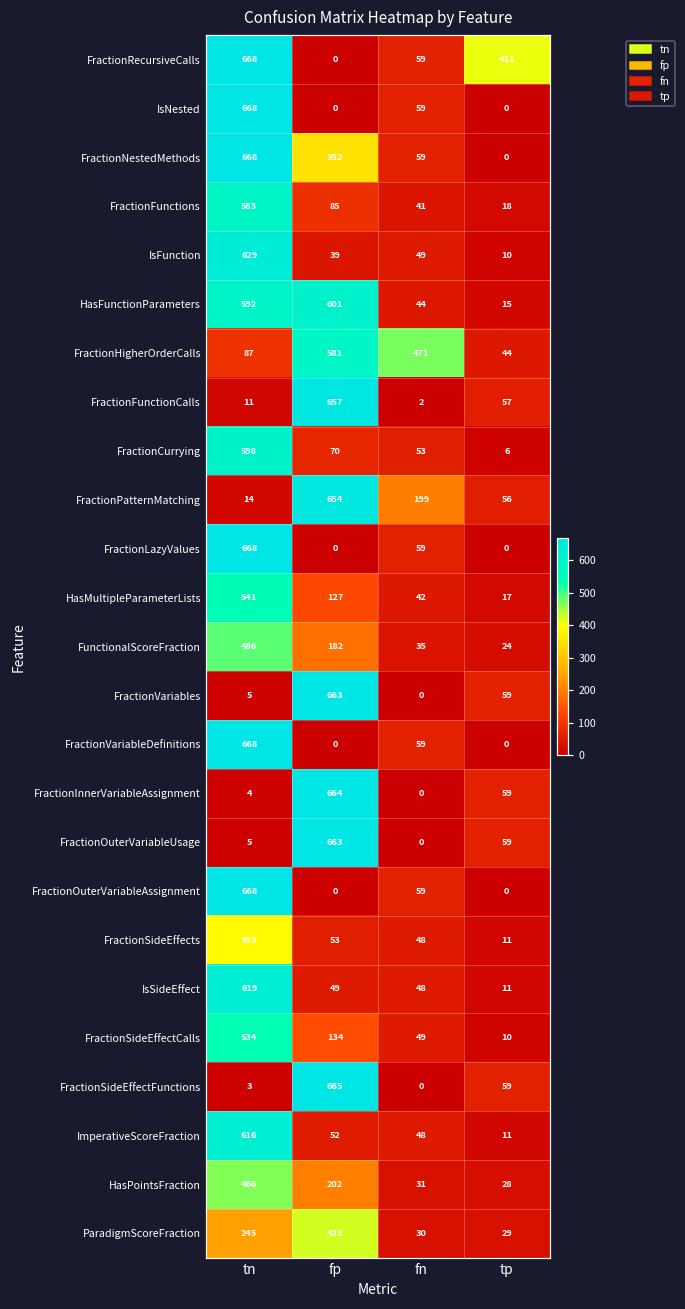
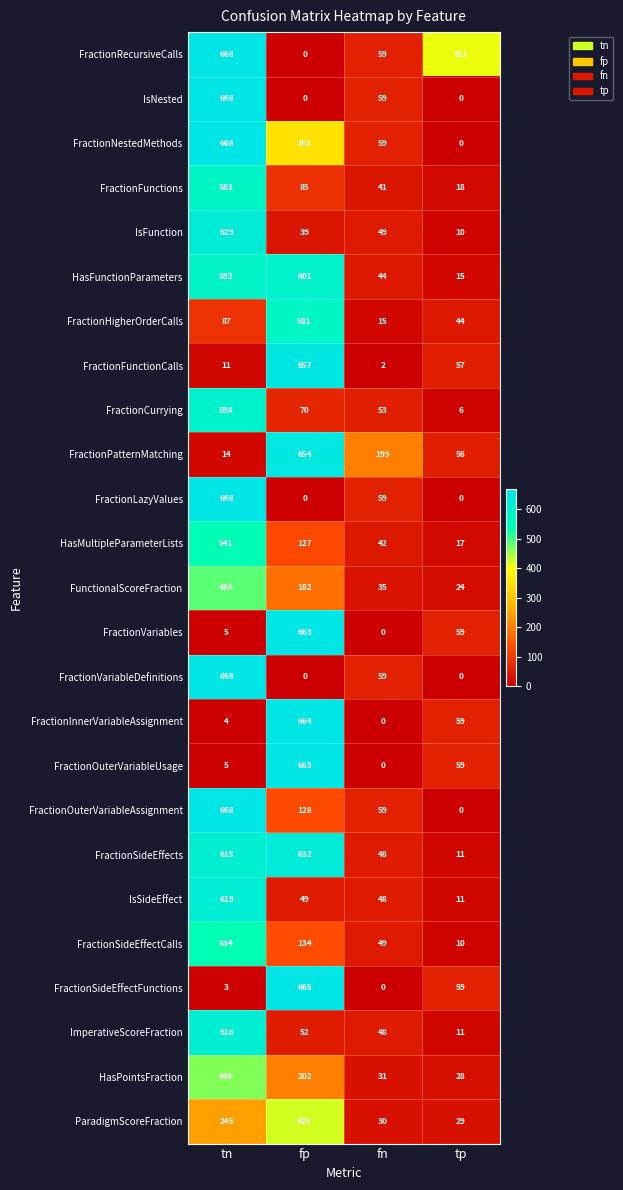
  {
    "FractionRecursiveCalls": {
      "tn": 668,
      "fp": 0,
      "fn": 59,
      "tp": 411
    },
    "IsNested": {
      "tn": 668,
      "fp": 0,
      "fn": 59,
      "tp": 0
    },
    "FractionNestedMethods": {
      "tn": 668,
      "fp": 352,
      "fn": 59,
      "tp": 0
    },
    "FractionFunctions": {
      "tn": 583,
      "fp": 85,
      "fn": 41,
      "tp": 18
    },
    "IsFunction": {
      "tn": 629,
      "fp": 39,
      "fn": 49,
      "tp": 10
    },
    "HasFunctionParameters": {
      "tn": 592,
      "fp": 601,
      "fn": 44,
      "tp": 15
    },
    "FractionHigherOrderCalls": {
      "tn": 87,
      "fp": 581,
-     "fn": 471,
+     "fn": 15,
      "tp": 44
    },
    "FractionFunctionCalls": {
      "tn": 11,
      "fp": 657,
      "fn": 2,
      "tp": 57
    },
    "FractionCurrying": {
      "tn": 598,
      "fp": 70,
      "fn": 53,
      "tp": 6
    },
    "FractionPatternMatching": {
      "tn": 14,
      "fp": 654,
      "fn": 199,
      "tp": 56
    },
    "FractionLazyValues": {
      "tn": 668,
      "fp": 0,
      "fn": 59,
      "tp": 0
    },
    "HasMultipleParameterLists": {
      "tn": 541,
      "fp": 127,
      "fn": 42,
      "tp": 17
    },
    "FunctionalScoreFraction": {
      "tn": 486,
      "fp": 182,
      "fn": 35,
      "tp": 24
    },
    "FractionVariables": {
      "tn": 5,
      "fp": 663,
      "fn": 0,
      "tp": 59
    },
    "FractionVariableDefinitions": {
      "tn": 668,
      "fp": 0,
      "fn": 59,
      "tp": 0
    },
    "FractionInnerVariableAssignment": {
      "tn": 4,
      "fp": 664,
      "fn": 0,
      "tp": 59
    },
    "FractionOuterVariableUsage": {
      "tn": 5,
      "fp": 663,
      "fn": 0,
      "tp": 59
    },
    "FractionOuterVariableAssignment": {
      "tn": 668,
-     "fp": 0,
+     "fp": 128,
      "fn": 59,
      "tp": 0
    },
    "FractionSideEffects": {
-     "tn": 393,
-     "fp": 53,
+     "tn": 615,
+     "fp": 632,
      "fn": 48,
      "tp": 11
    },
    "IsSideEffect": {
      "tn": 619,
      "fp": 49,
      "fn": 48,
      "tp": 11
    },
    "FractionSideEffectCalls": {
      "tn": 534,
      "fp": 134,
      "fn": 49,
      "tp": 10
    },
    "FractionSideEffectFunctions": {
      "tn": 3,
      "fp": 665,
      "fn": 0,
      "tp": 59
    },
    "ImperativeScoreFraction": {
      "tn": 616,
      "fp": 52,
      "fn": 48,
      "tp": 11
    },
    "HasPointsFraction": {
      "tn": 466,
      "fp": 202,
      "fn": 31,
      "tp": 28
    },
    "ParadigmScoreFraction": {
      "tn": 245,
      "fp": 423,
      "fn": 30,
      "tp": 29
    }
  }
